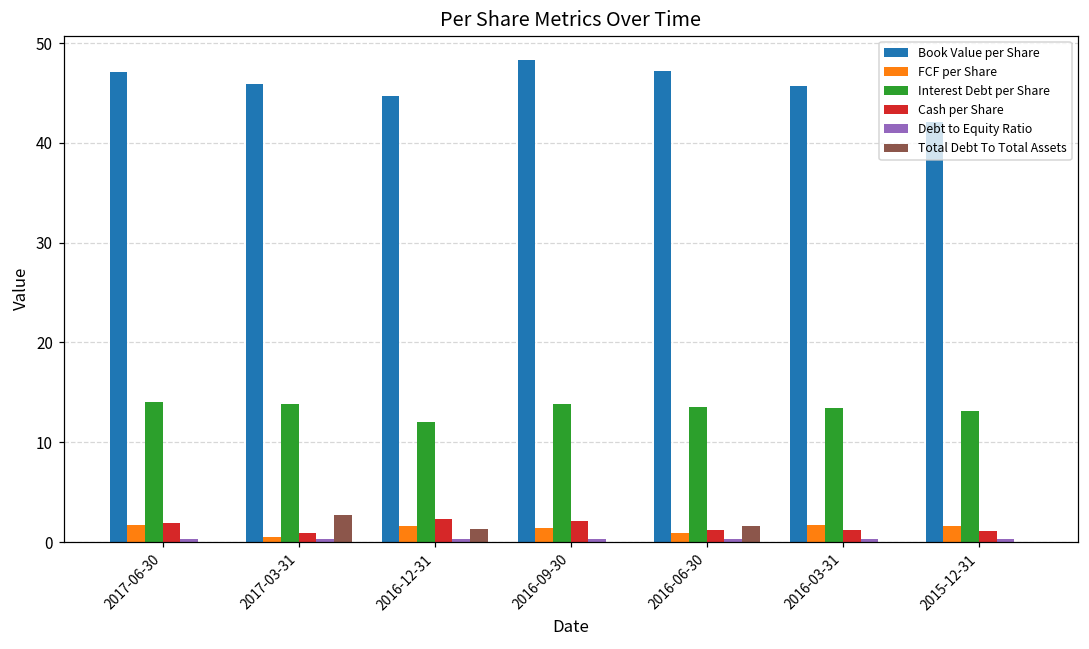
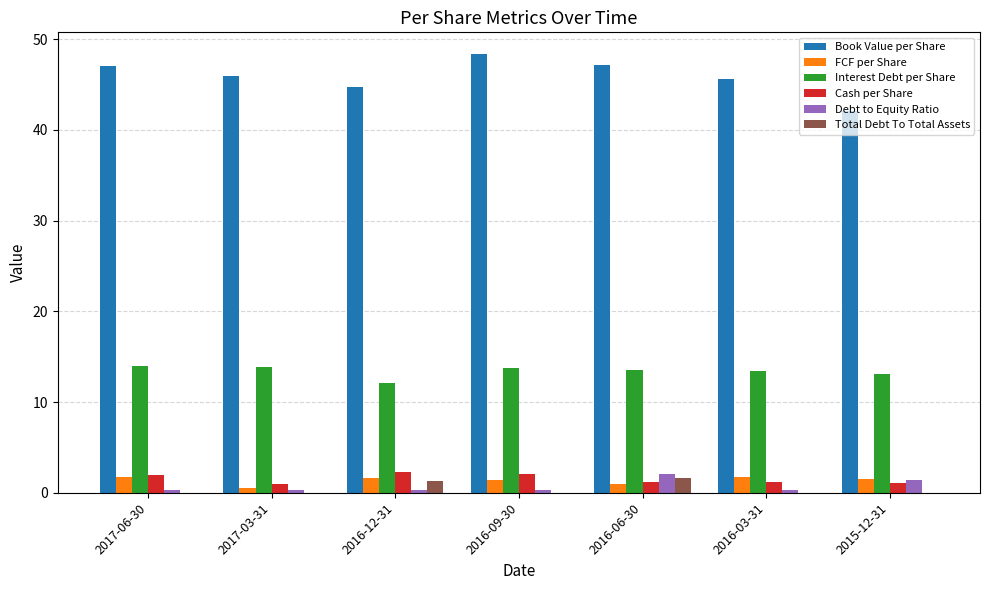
  {
    "Book Value per Share": {
      "2017-06-30": 47,
      "2017-03-31": 46,
      "2016-12-31": 45,
      "2016-09-30": 48,
      "2016-06-30": 47,
      "2016-03-31": 46
    },
    "FCF per Share": {
      "2017-06-30": 2,
      "2017-03-31": 0,
      "2016-12-31": 2,
      "2016-09-30": 1,
      "2016-06-30": 1,
      "2016-03-31": 2,
      "2015-12-31": 2
    },
    "Interest Debt per Share": {
      "2017-06-30": 14,
      "2017-03-31": 14,
      "2016-12-31": 12,
      "2016-09-30": 14,
      "2016-06-30": 14,
      "2016-03-31": 13,
      "2015-12-31": 13
    },
    "Cash per Share": {
      "2017-06-30": 2,
      "2017-03-31": 1,
      "2016-12-31": 2,
      "2016-09-30": 2,
      "2016-06-30": 1,
      "2016-03-31": 1,
      "2015-12-31": 1
    },
    "Debt to Equity Ratio": {
      "2017-06-30": 0,
      "2017-03-31": 0,
      "2016-12-31": 0,
      "2016-09-30": 0,
-     "2016-06-30": 0,
+     "2016-06-30": 2,
      "2016-03-31": 0,
-     "2015-12-31": 0
+     "2015-12-31": 1
    },
    "Total Debt To Total Assets": {
-     "2017-03-31": 3,
+     "2017-03-31": 0,
      "2016-12-31": 1,
      "2016-06-30": 2
    }
  }
